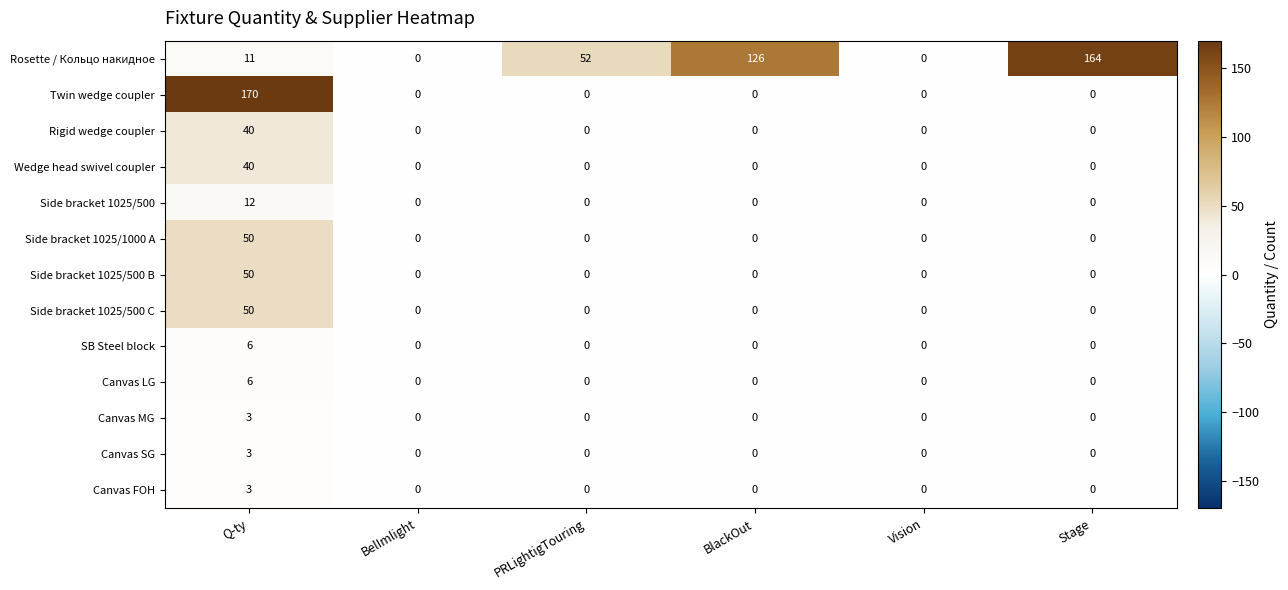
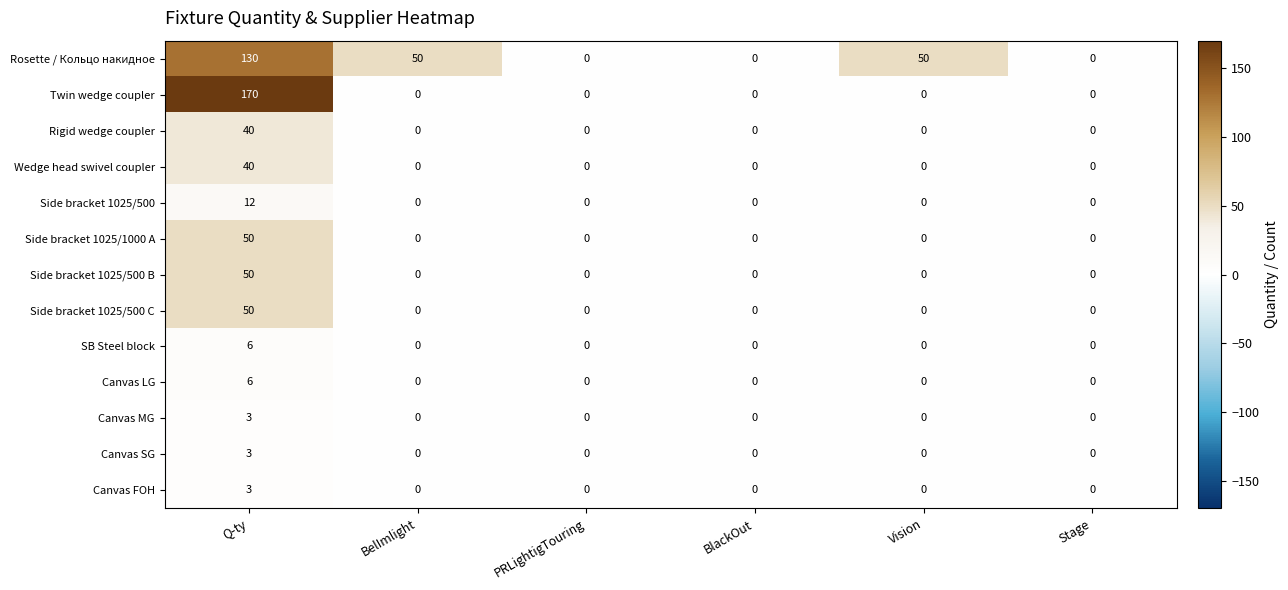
  {
    "Rosette / Кольцо накидное": {
-     "Q-ty": 11,
-     "BelImlight": 0,
-     "PRLightigTouring": 52,
-     "BlackOut": 126,
-     "Vision": 0,
-     "Stage": 164
+     "Q-ty": 130,
+     "BelImlight": 50,
+     "PRLightigTouring": 0,
+     "BlackOut": 0,
+     "Vision": 50,
+     "Stage": 0
    },
    "Twin wedge coupler": {
      "Q-ty": 170,
      "BelImlight": 0,
      "PRLightigTouring": 0,
      "BlackOut": 0,
      "Vision": 0,
      "Stage": 0
    },
    "Rigid wedge coupler": {
      "Q-ty": 40,
      "BelImlight": 0,
      "PRLightigTouring": 0,
      "BlackOut": 0,
      "Vision": 0,
      "Stage": 0
    },
    "Wedge head swivel coupler": {
      "Q-ty": 40,
      "BelImlight": 0,
      "PRLightigTouring": 0,
      "BlackOut": 0,
      "Vision": 0,
      "Stage": 0
    },
    "Side bracket 1025/500": {
      "Q-ty": 12,
      "BelImlight": 0,
      "PRLightigTouring": 0,
      "BlackOut": 0,
      "Vision": 0,
      "Stage": 0
    },
    "Side bracket 1025/1000 A": {
      "Q-ty": 50,
      "BelImlight": 0,
      "PRLightigTouring": 0,
      "BlackOut": 0,
      "Vision": 0,
      "Stage": 0
    },
    "Side bracket 1025/500 B": {
      "Q-ty": 50,
      "BelImlight": 0,
      "PRLightigTouring": 0,
      "BlackOut": 0,
      "Vision": 0,
      "Stage": 0
    },
    "Side bracket 1025/500 C": {
      "Q-ty": 50,
      "BelImlight": 0,
      "PRLightigTouring": 0,
      "BlackOut": 0,
      "Vision": 0,
      "Stage": 0
    },
    "SB Steel block": {
      "Q-ty": 6,
      "BelImlight": 0,
      "PRLightigTouring": 0,
      "BlackOut": 0,
      "Vision": 0,
      "Stage": 0
    },
    "Canvas LG": {
      "Q-ty": 6,
      "BelImlight": 0,
      "PRLightigTouring": 0,
      "BlackOut": 0,
      "Vision": 0,
      "Stage": 0
    },
    "Canvas MG": {
      "Q-ty": 3,
      "BelImlight": 0,
      "PRLightigTouring": 0,
      "BlackOut": 0,
      "Vision": 0,
      "Stage": 0
    },
    "Canvas SG": {
      "Q-ty": 3,
      "BelImlight": 0,
      "PRLightigTouring": 0,
      "BlackOut": 0,
      "Vision": 0,
      "Stage": 0
    },
    "Canvas FOH": {
      "Q-ty": 3,
      "BelImlight": 0,
      "PRLightigTouring": 0,
      "BlackOut": 0,
      "Vision": 0,
      "Stage": 0
    }
  }
